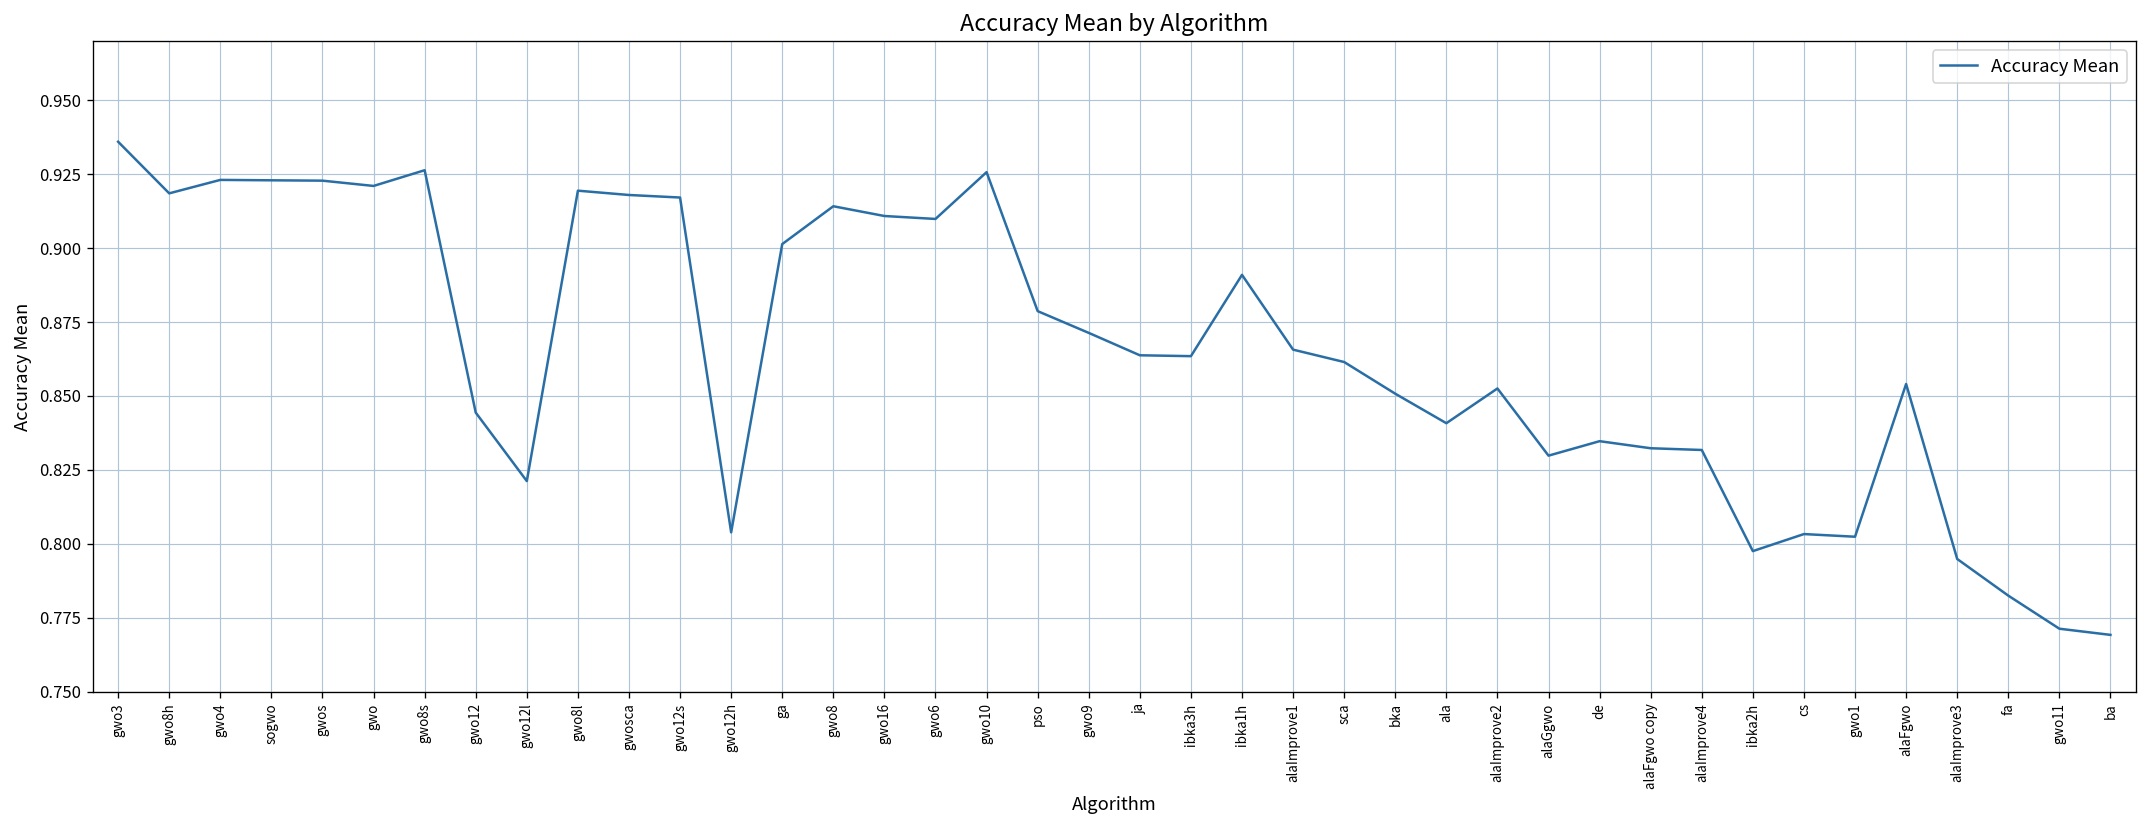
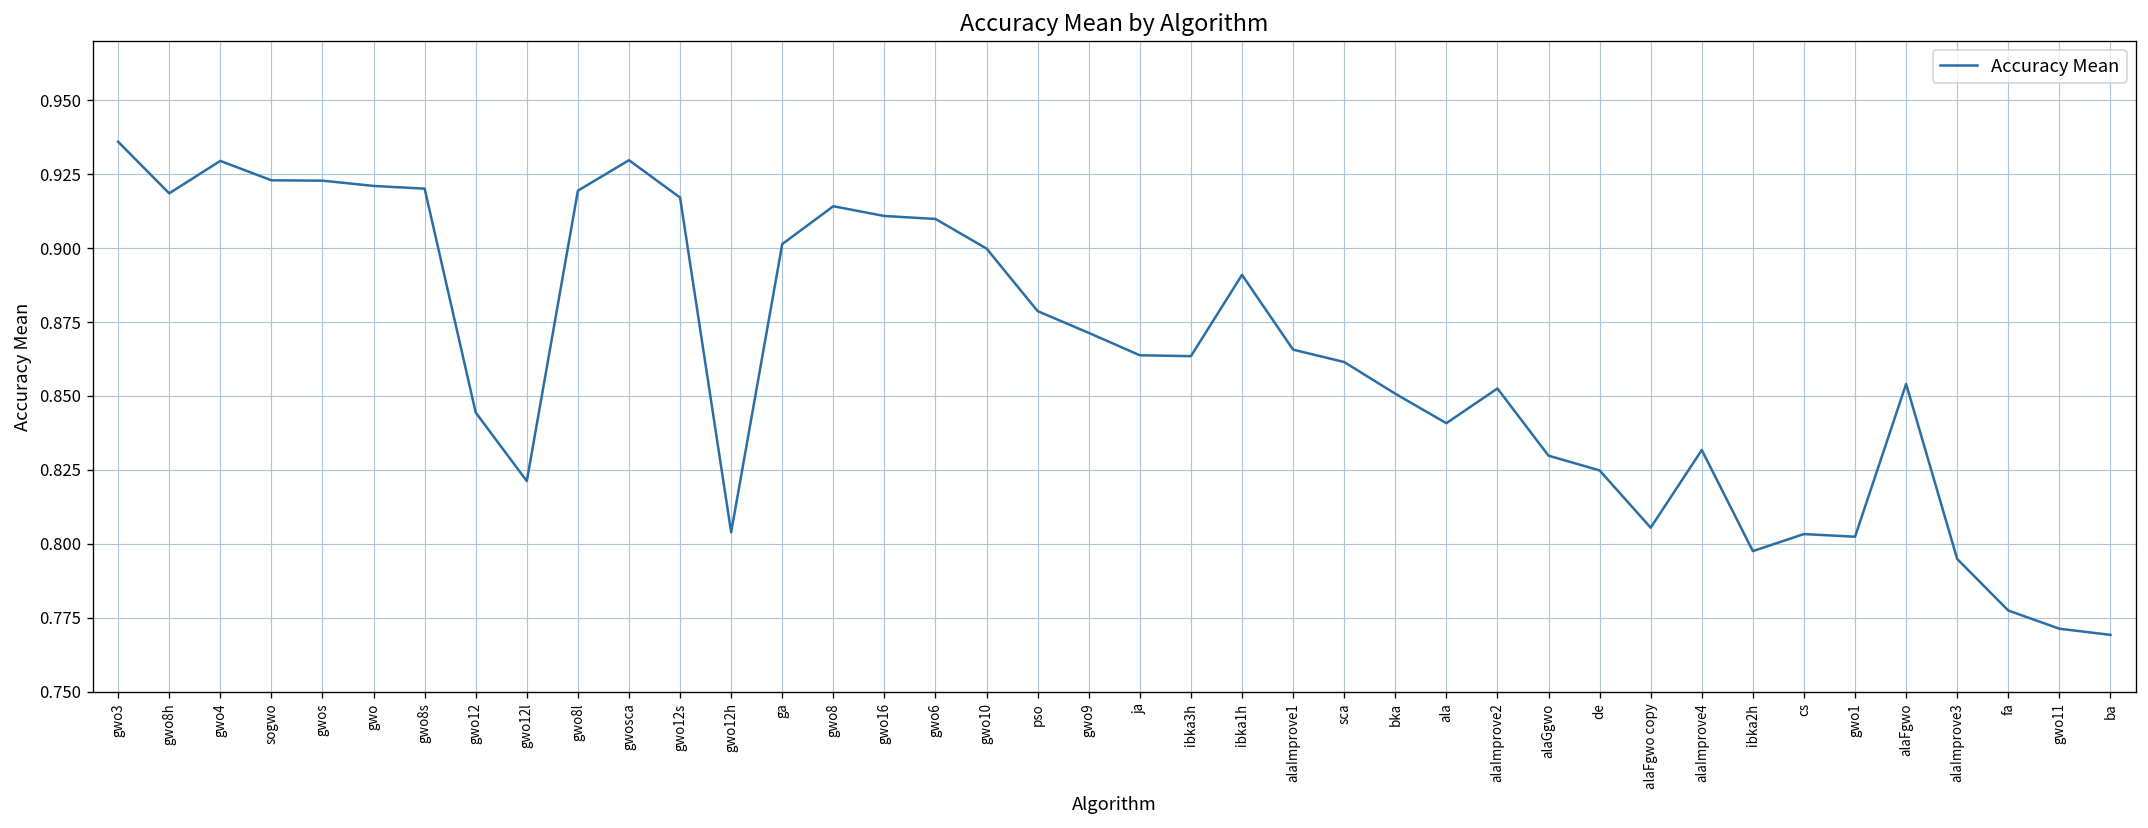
  {
    "gwo3": 0.936,
    "gwo8h": 0.919,
-   "gwo4": 0.923,
+   "gwo4": 0.930,
    "sogwo": 0.923,
    "gwos": 0.923,
    "gwo": 0.921,
-   "gwo8s": 0.926,
+   "gwo8s": 0.920,
    "gwo12": 0.844,
    "gwo12l": 0.821,
    "gwo8l": 0.919,
-   "gwosca": 0.918,
+   "gwosca": 0.930,
    "gwo12s": 0.917,
    "gwo12h": 0.804,
    "ga": 0.901,
    "gwo8": 0.914,
    "gwo16": 0.911,
    "gwo6": 0.910,
-   "gwo10": 0.926,
+   "gwo10": 0.900,
    "pso": 0.879,
    "gwo9": 0.871,
    "ja": 0.864,
    "ibka3h": 0.863,
    "ibka1h": 0.891,
    "alaImprove1": 0.866,
    "sca": 0.861,
    "bka": 0.851,
    "ala": 0.841,
    "alaImprove2": 0.853,
    "alaGgwo": 0.830,
-   "de": 0.835,
-   "alaFgwo copy": 0.832,
+   "de": 0.825,
+   "alaFgwo copy": 0.805,
    "alaImprove4": 0.832,
    "ibka2h": 0.798,
    "cs": 0.803,
    "gwo1": 0.802,
    "alaFgwo": 0.854,
    "alaImprove3": 0.795,
-   "fa": 0.782,
+   "fa": 0.777,
    "gwo11": 0.771,
    "ba": 0.769
  }
